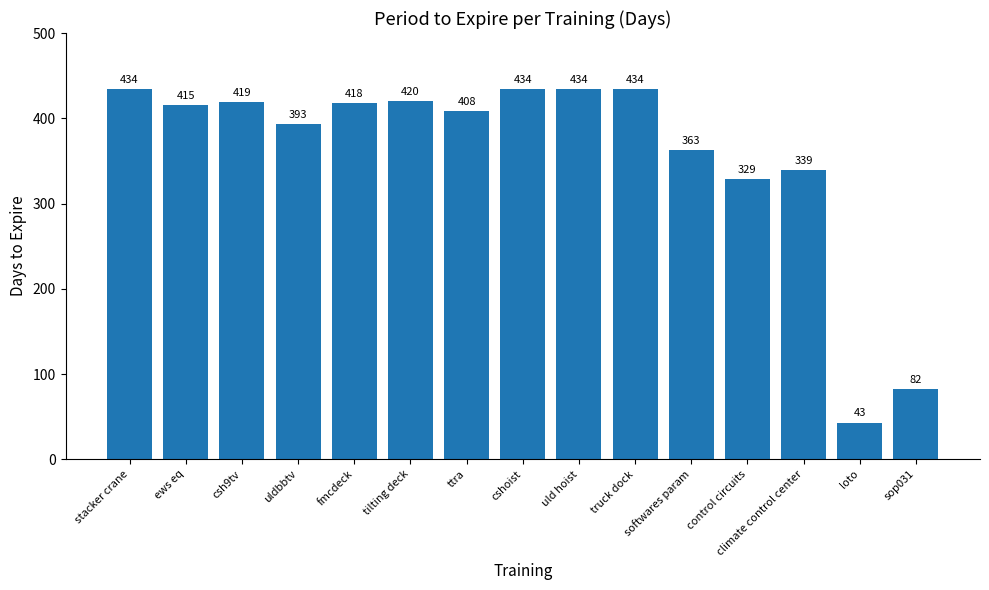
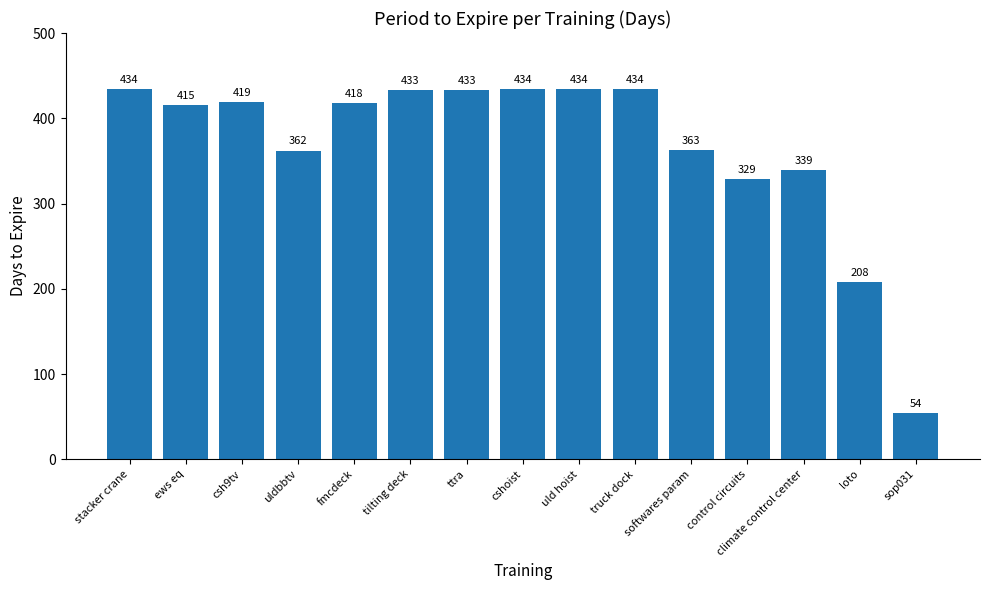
  {
    "stacker crane": 434,
    "ews eq": 415,
    "csh9tv": 419,
-   "uldbbtv": 393,
+   "uldbbtv": 362,
    "fmcdeck": 418,
-   "tilting deck": 420,
-   "ttra": 408,
+   "tilting deck": 433,
+   "ttra": 433,
    "cshoist": 434,
    "uld hoist": 434,
    "truck dock": 434,
    "softwares param": 363,
    "control circuits": 329,
    "climate control center": 339,
-   "loto": 43,
-   "sop031": 82
+   "loto": 208,
+   "sop031": 54
  }
